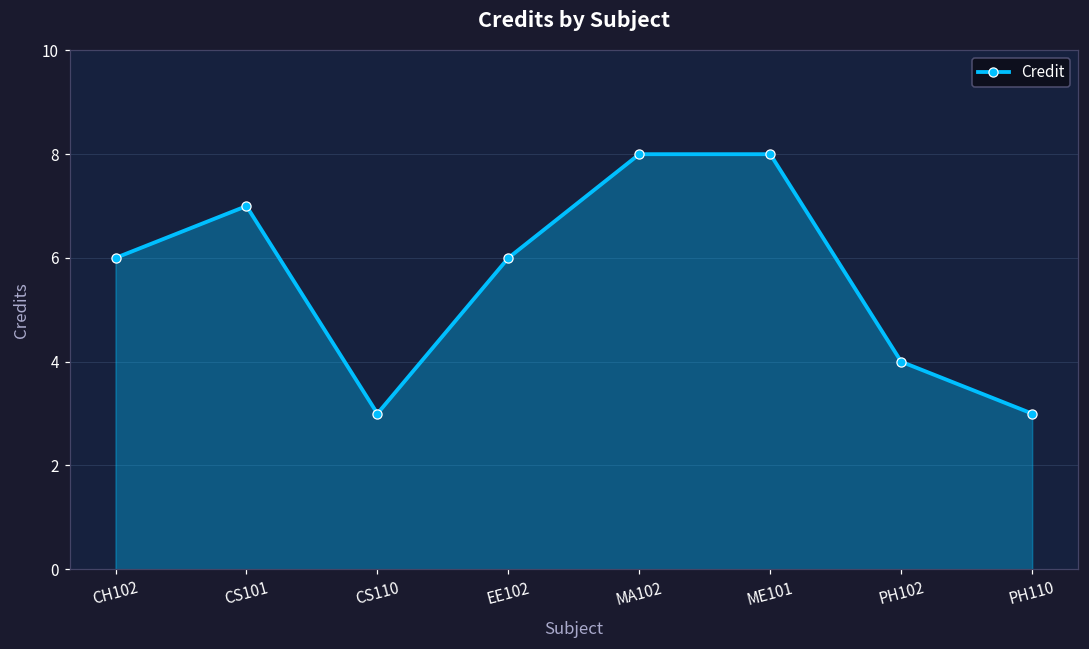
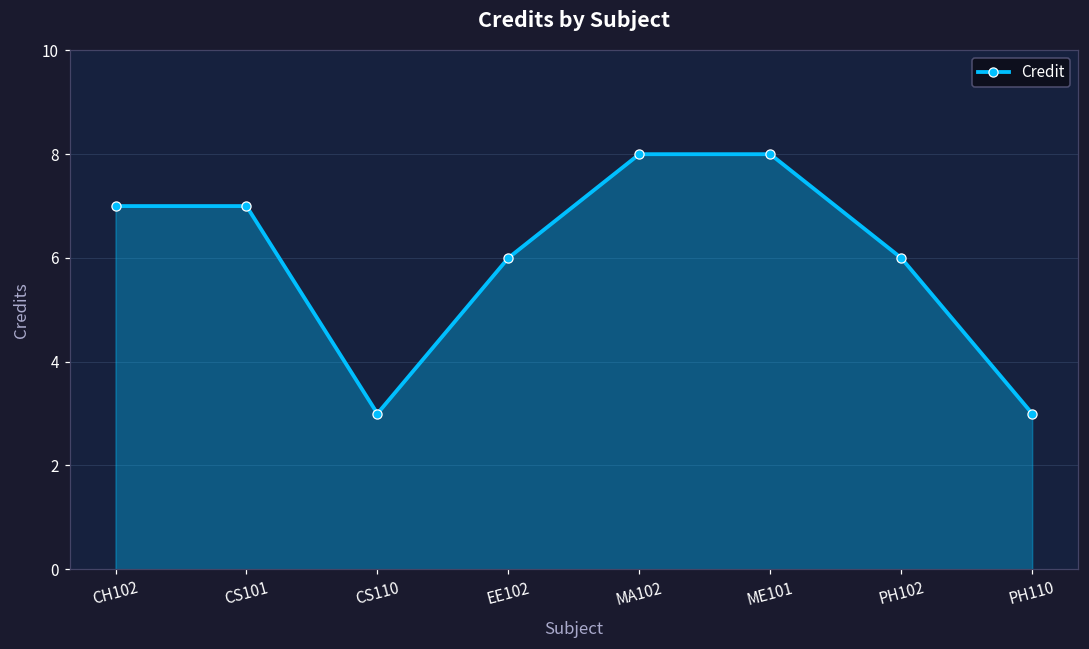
  {
-   "CH102": 6,
+   "CH102": 7,
    "CS101": 7,
    "CS110": 3,
    "EE102": 6,
    "MA102": 8,
    "ME101": 8,
-   "PH102": 4,
+   "PH102": 6,
    "PH110": 3
  }
